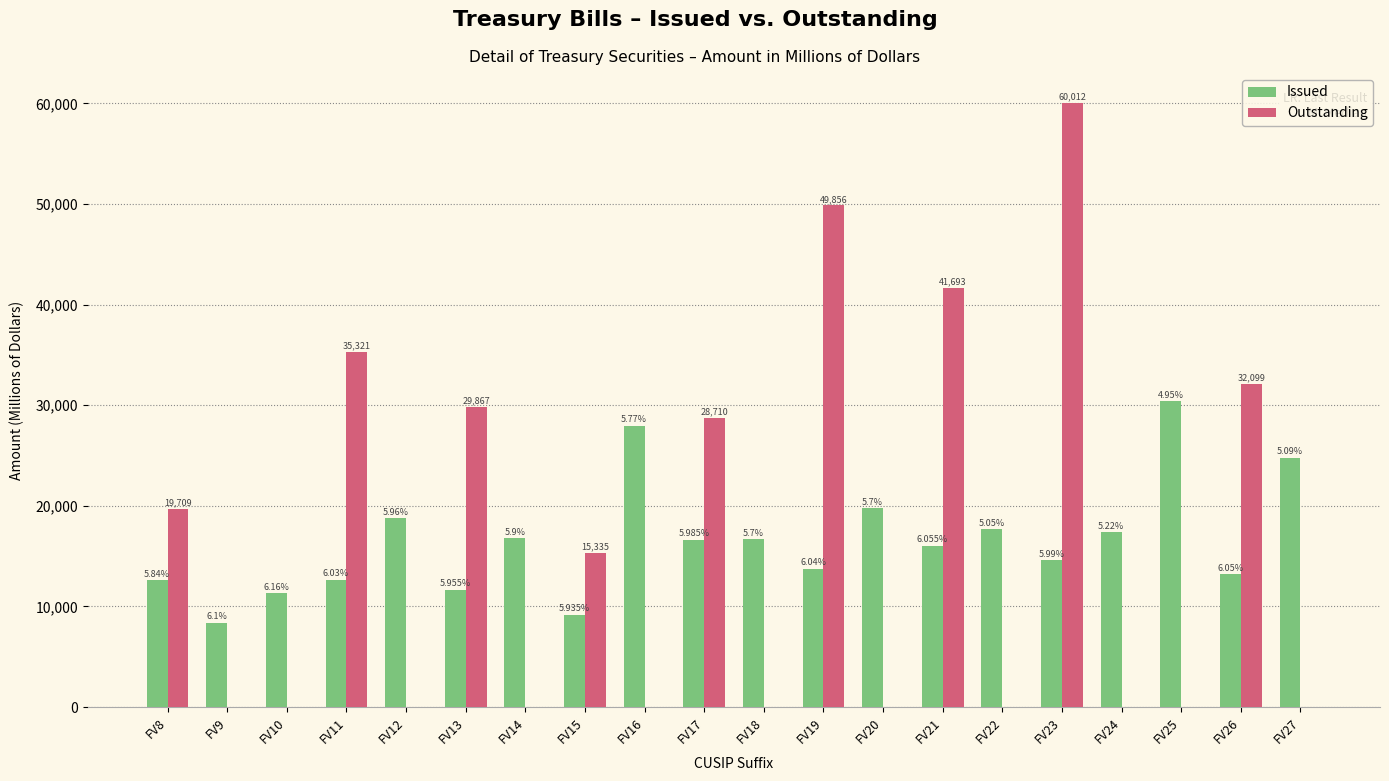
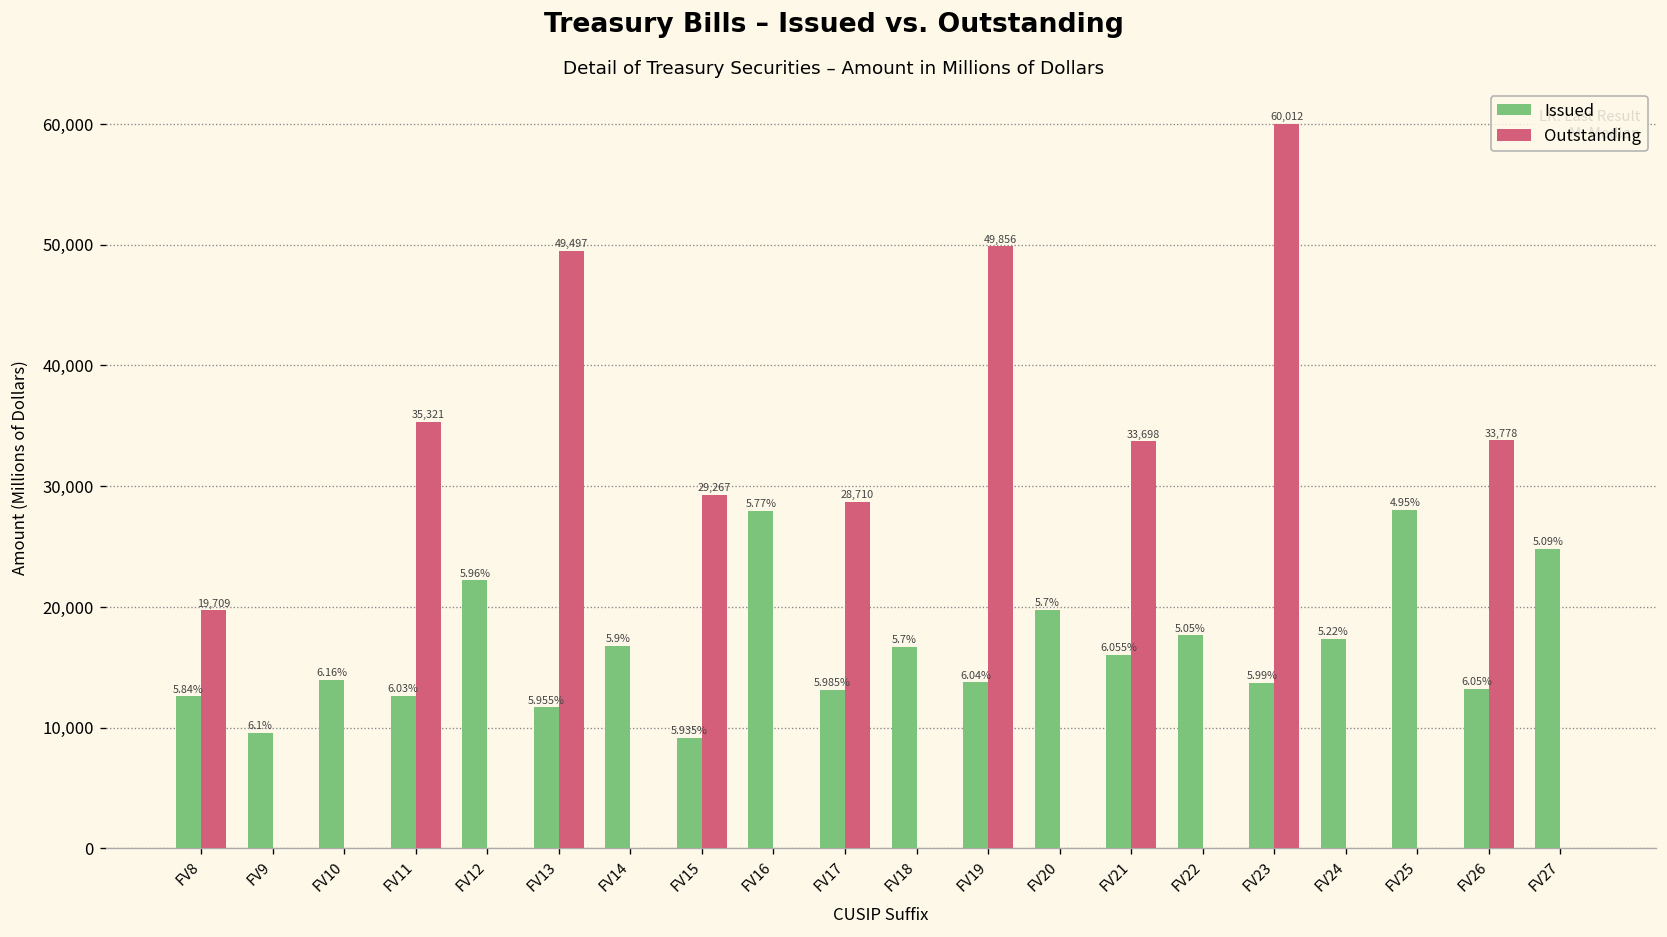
  {
    "Issued": {
-     "FV9": "8,400",
-     "FV10": "11,300",
-     "FV12": "18,800",
-     "FV17": "16,600",
-     "FV23": "14,600",
-     "FV25": "30,400"
+     "FV9": "9,600",
+     "FV10": "13,900",
+     "FV12": "22,200",
+     "FV17": "13,100",
+     "FV23": "13,700",
+     "FV25": "28,000"
    },
    "Outstanding": {
      "FV8": "19,709",
      "FV11": "35,321",
-     "FV13": "29,867",
-     "FV15": "15,335",
+     "FV13": "49,497",
+     "FV15": "29,267",
      "FV17": "28,710",
      "FV19": "49,856",
-     "FV21": "41,693",
+     "FV21": "33,698",
      "FV23": "60,012",
-     "FV26": "32,099"
+     "FV26": "33,778"
    }
  }
